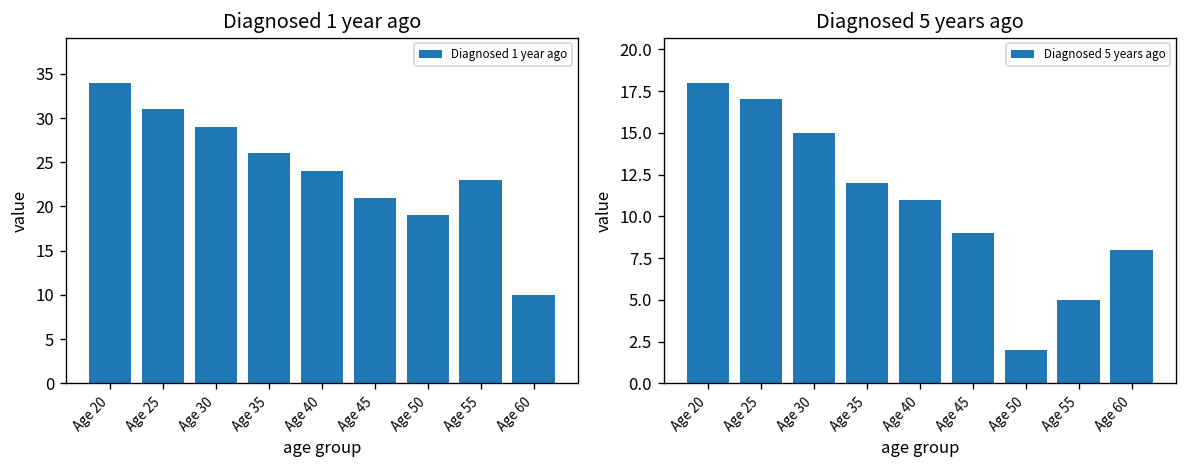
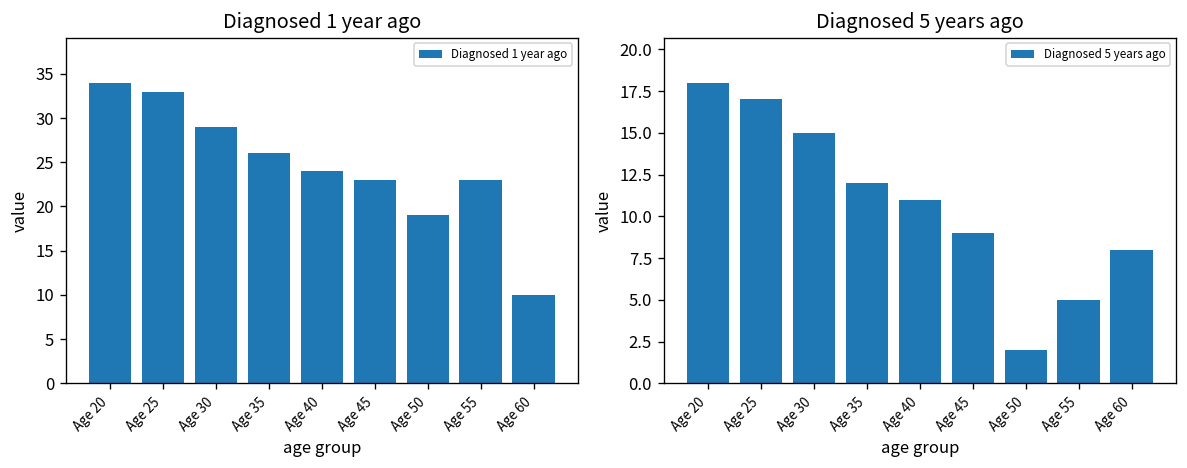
  {
    "Diagnosed 1 year ago": {
      "Age 20": 34,
-     "Age 25": 31,
+     "Age 25": 33,
      "Age 30": 29,
      "Age 35": 26,
      "Age 40": 24,
-     "Age 45": 21,
+     "Age 45": 23,
      "Age 50": 19,
      "Age 55": 23,
      "Age 60": 10
    },
    "Diagnosed 5 years ago": {
      "Age 20": 18.0,
      "Age 25": 17.0,
      "Age 30": 15.0,
      "Age 35": 12.0,
      "Age 40": 11.0,
      "Age 45": 9.0,
      "Age 50": 2.0,
      "Age 55": 5.0,
      "Age 60": 8.0
    }
  }
